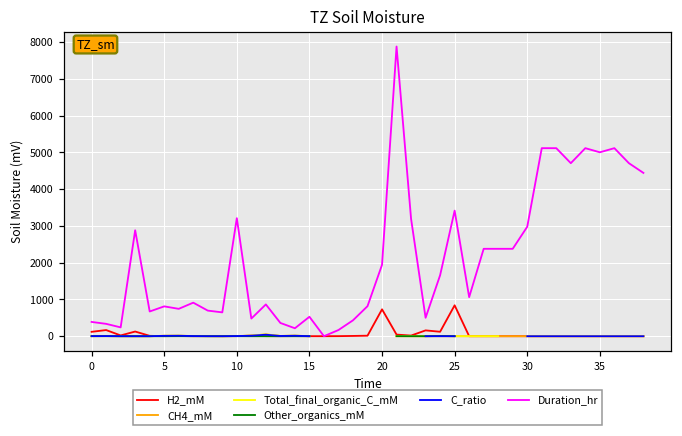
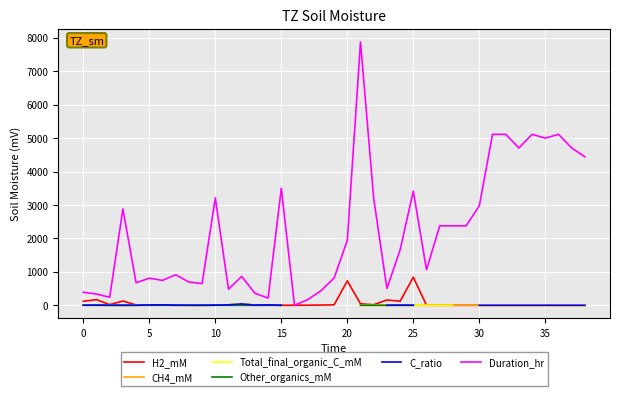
  {
    "H2_mM": {
      "0": 100,
      "20": 700,
      "25": 800
    },
    "Duration_hr": {
      "0": 400,
      "5": 800,
      "10": 3200,
-     "15": 500,
+     "15": 3500,
      "20": 1900,
      "25": 3400,
      "30": 3000,
      "35": 5000
    }
  }
